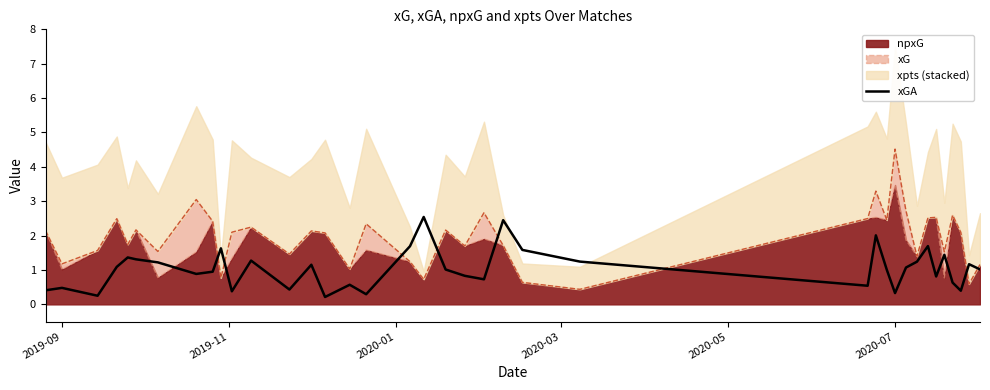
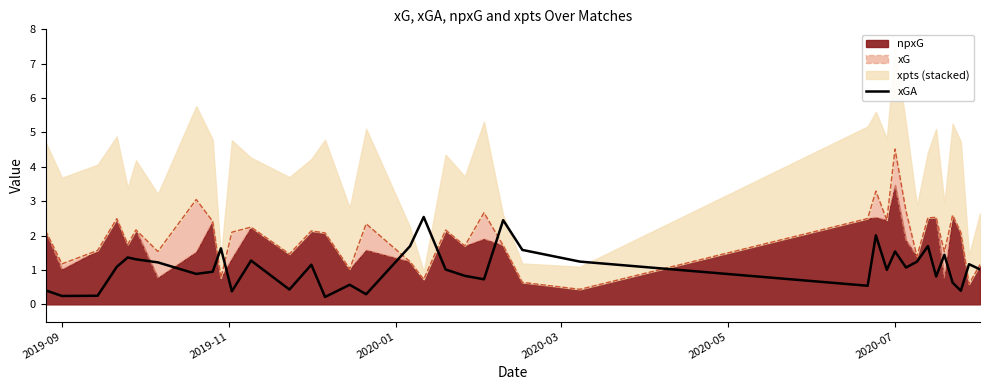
  {
    "xG": {
      "2019-09": 1.2,
      "2020-07": 4.5
    },
    "npxG": {
      "2019-09": 1.0,
      "2020-07": 3.5
    },
    "xGA": {
-     "2019-09": 0.5,
-     "2020-07": 0.3
+     "2019-09": 0.2,
+     "2020-07": 1.5
    },
    "xpts (stacked)": {
      "2019-09": 2.5
    }
  }
